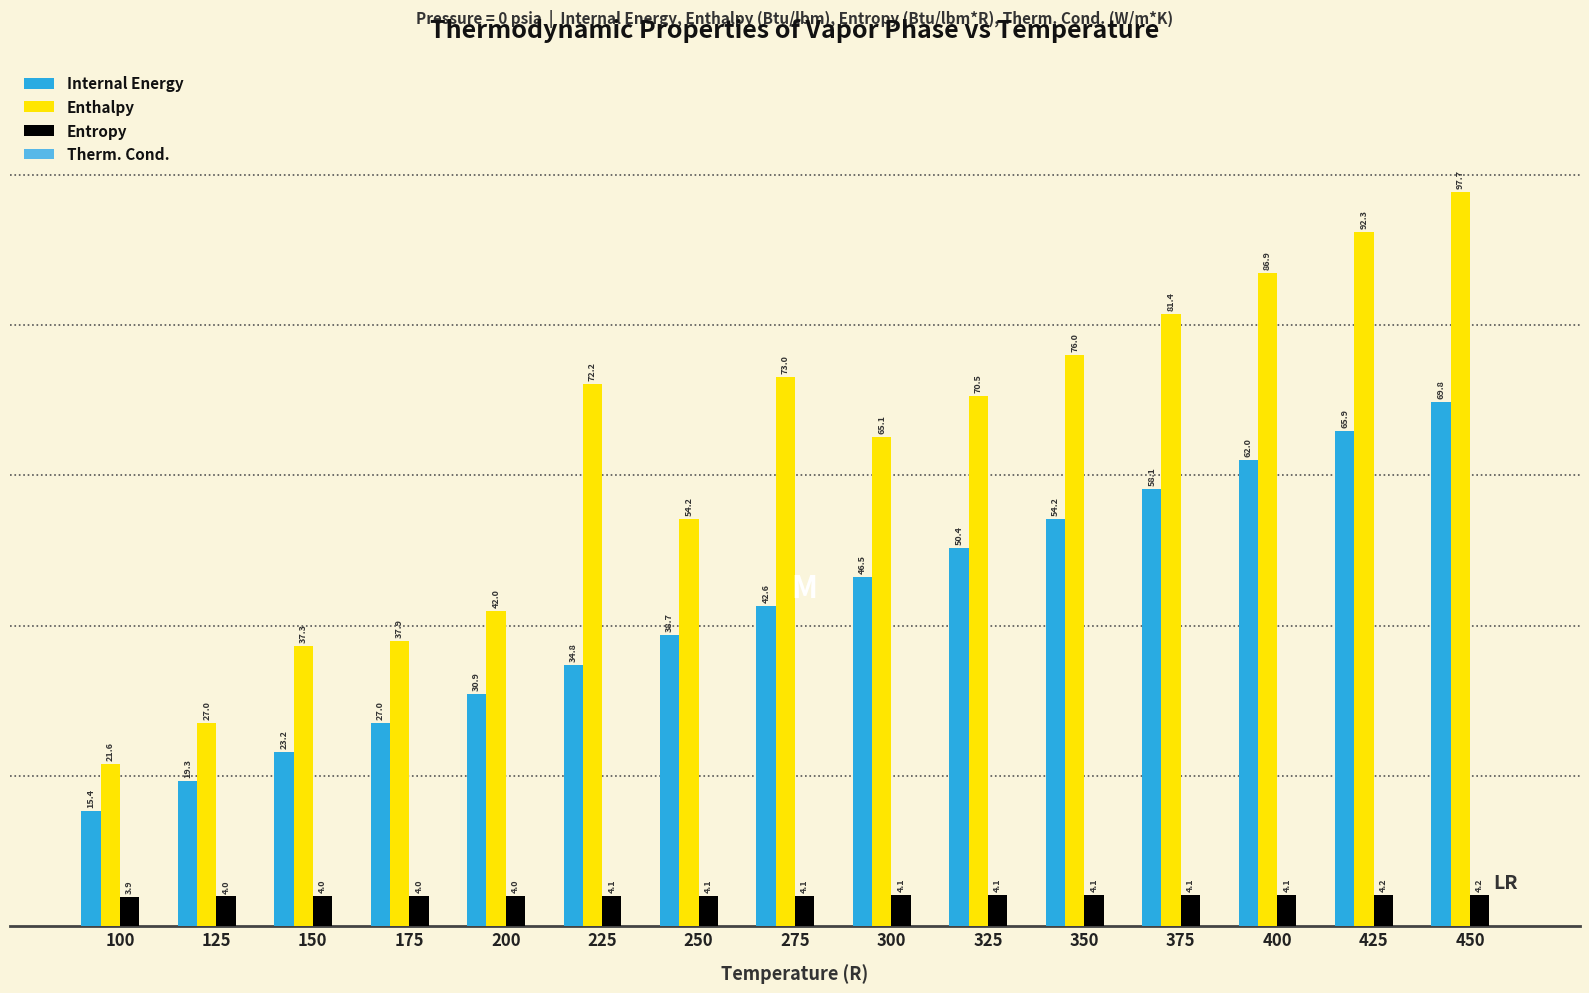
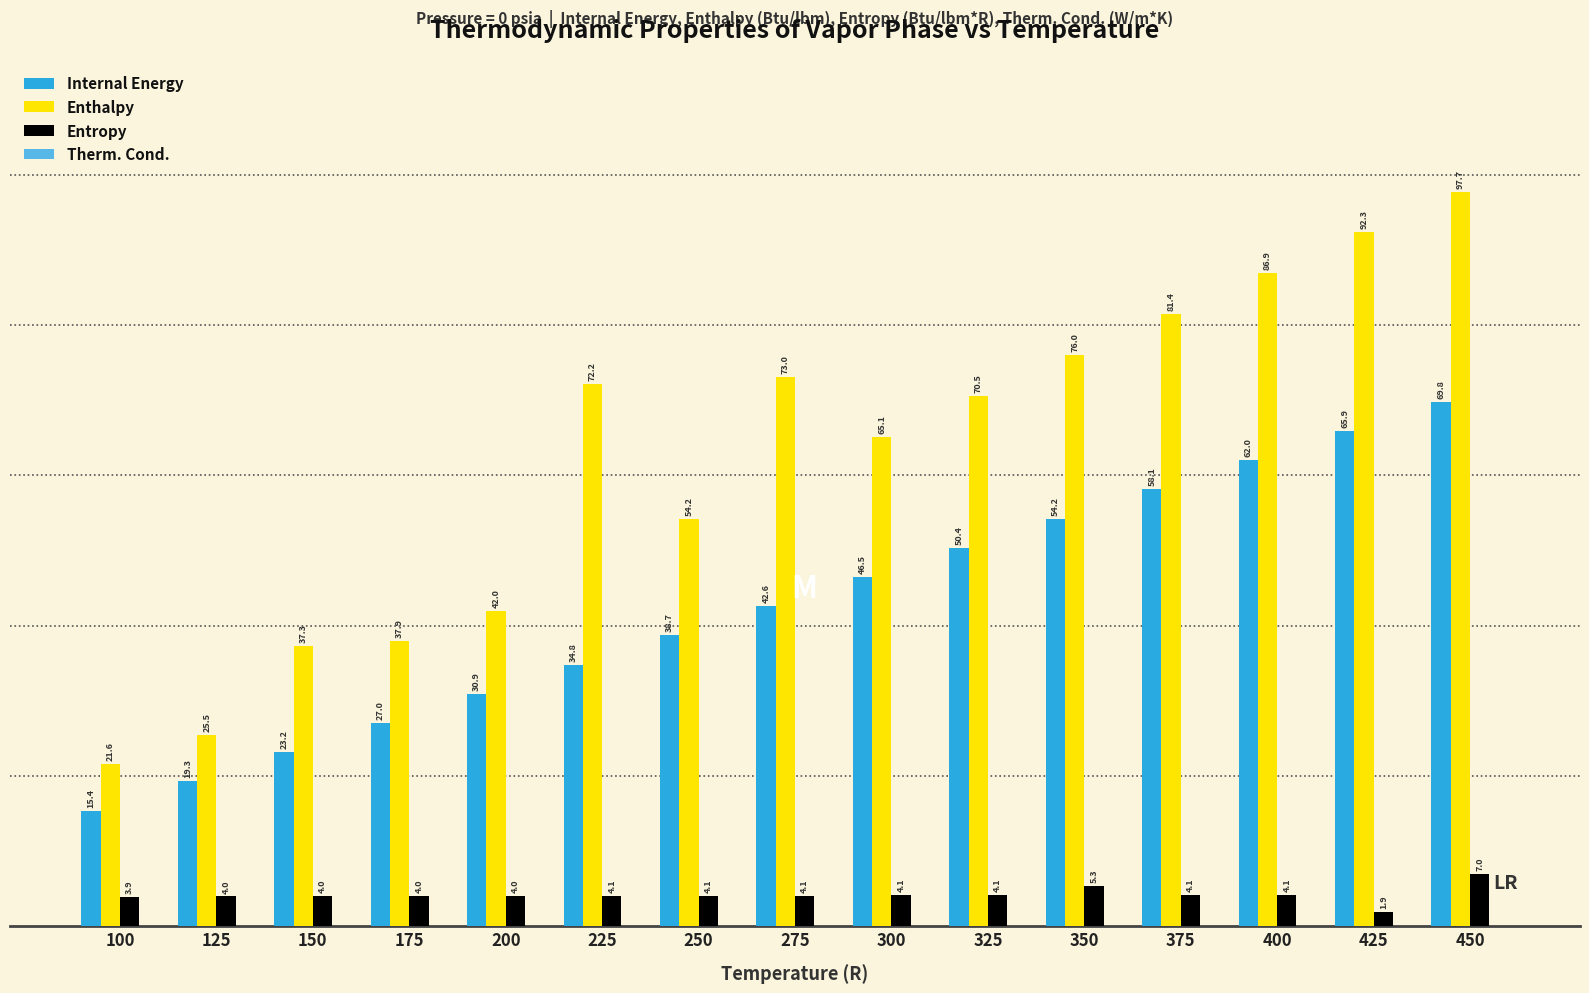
  {
    "Enthalpy": {
      "100": 21.6,
-     "125": 27.0,
+     "125": 25.5,
      "150": 37.3,
      "175": 37.9,
      "200": 42.0,
      "225": 72.2,
      "250": 54.2,
      "275": 73.0,
      "300": 65.1,
      "325": 70.5,
      "350": 76.0,
      "375": 81.4,
      "400": 86.9,
      "425": 92.3,
      "450": 97.7
    },
    "Entropy": {
      "100": 3.9,
      "125": 4.0,
      "150": 4.0,
      "175": 4.0,
      "200": 4.0,
      "225": 4.1,
      "250": 4.1,
      "275": 4.1,
      "300": 4.1,
      "325": 4.1,
-     "350": 4.1,
+     "350": 5.3,
      "375": 4.1,
      "400": 4.1,
-     "425": 4.2,
-     "450": 4.2
+     "425": 1.9,
+     "450": 7.0
    }
  }
